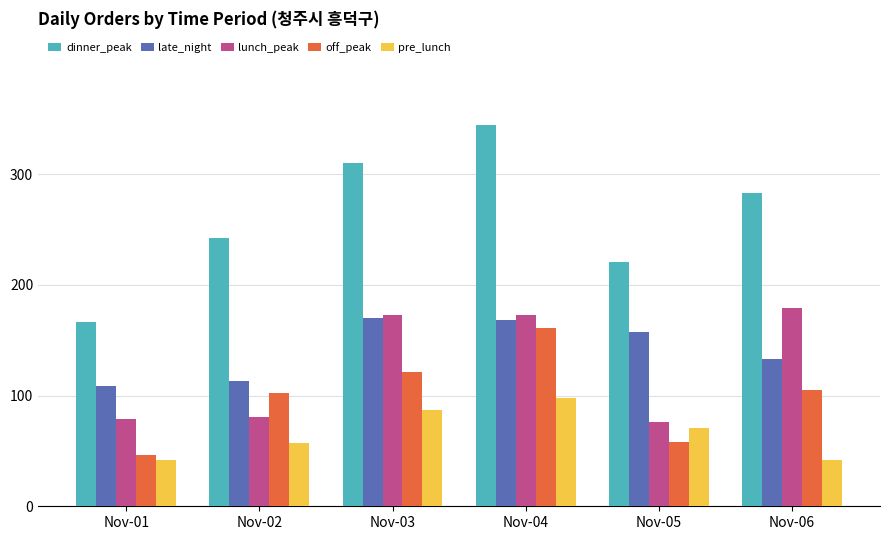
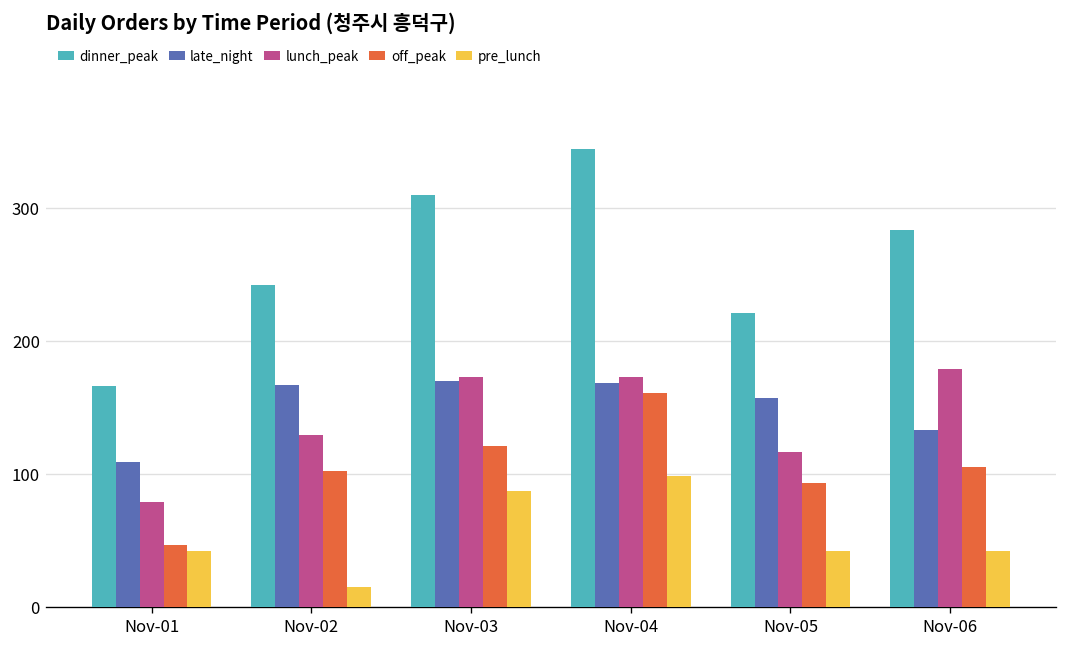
  {
    "dinner_peak": {
      "Nov-01": 166,
      "Nov-02": 242,
      "Nov-03": 310,
      "Nov-04": 344,
      "Nov-05": 221,
      "Nov-06": 283
    },
    "late_night": {
      "Nov-01": 109,
-     "Nov-02": 113,
+     "Nov-02": 167,
      "Nov-03": 170,
      "Nov-04": 168,
      "Nov-05": 157,
      "Nov-06": 133
    },
    "lunch_peak": {
      "Nov-01": 79,
-     "Nov-02": 81,
+     "Nov-02": 129,
      "Nov-03": 173,
      "Nov-04": 173,
-     "Nov-05": 76,
+     "Nov-05": 116,
      "Nov-06": 179
    },
    "off_peak": {
      "Nov-01": 46,
      "Nov-02": 102,
      "Nov-03": 121,
      "Nov-04": 161,
-     "Nov-05": 58,
+     "Nov-05": 93,
      "Nov-06": 105
    },
    "pre_lunch": {
      "Nov-01": 42,
-     "Nov-02": 57,
+     "Nov-02": 15,
      "Nov-03": 87,
      "Nov-04": 98,
-     "Nov-05": 71,
+     "Nov-05": 42,
      "Nov-06": 42
    }
  }
